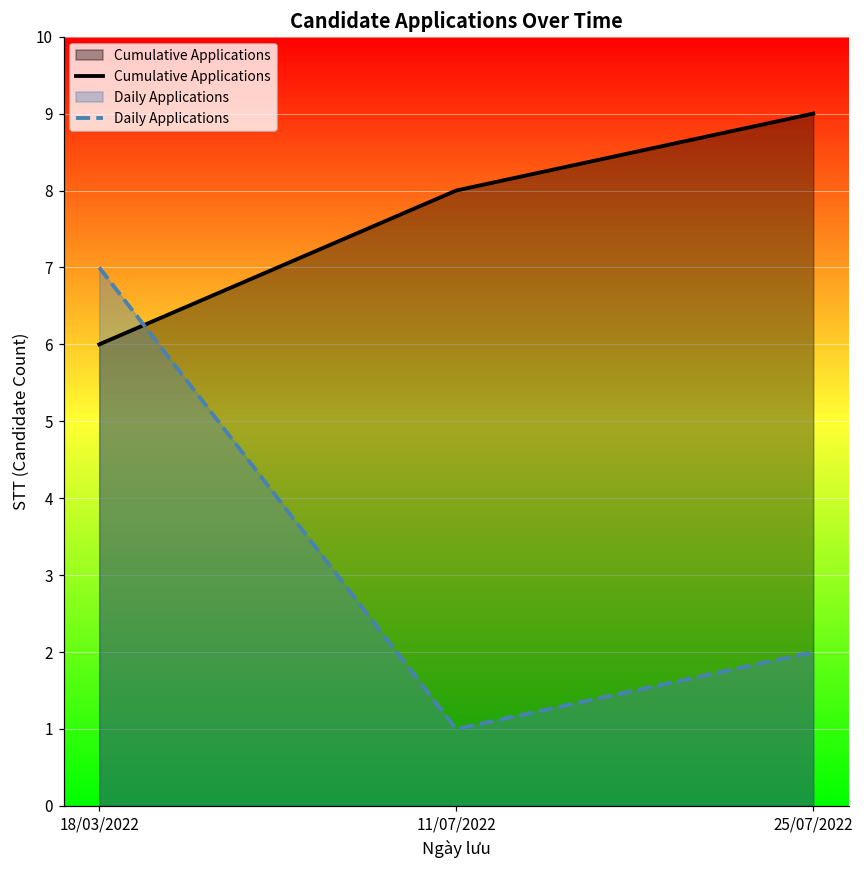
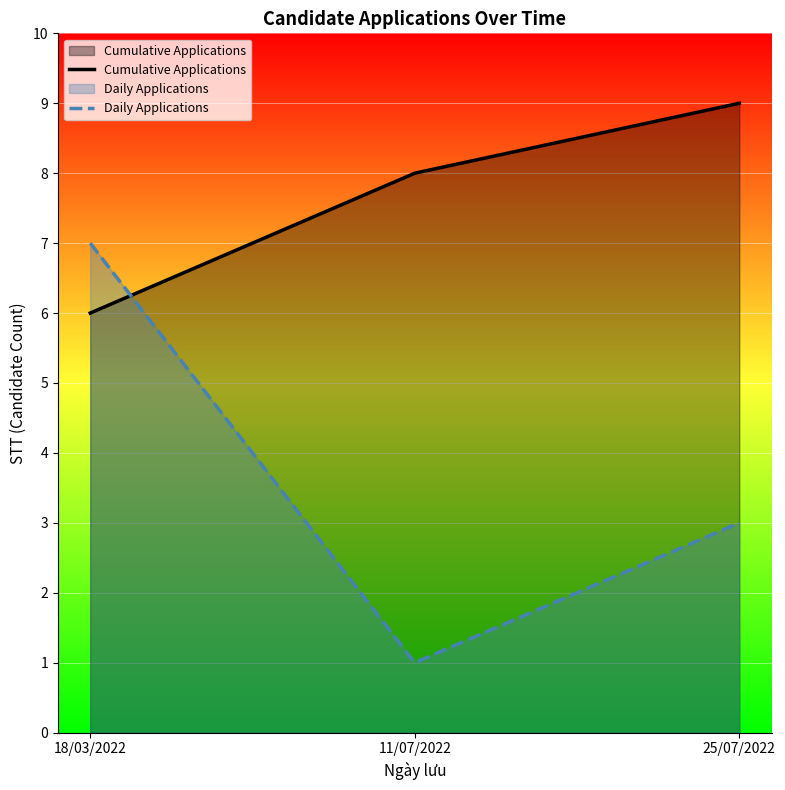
  {
    "Cumulative Applications": {
      "18/03/2022": 6,
      "11/07/2022": 8,
      "25/07/2022": 9
    },
    "Daily Applications": {
      "18/03/2022": 7,
      "11/07/2022": 1,
-     "25/07/2022": 2
+     "25/07/2022": 3
    }
  }
